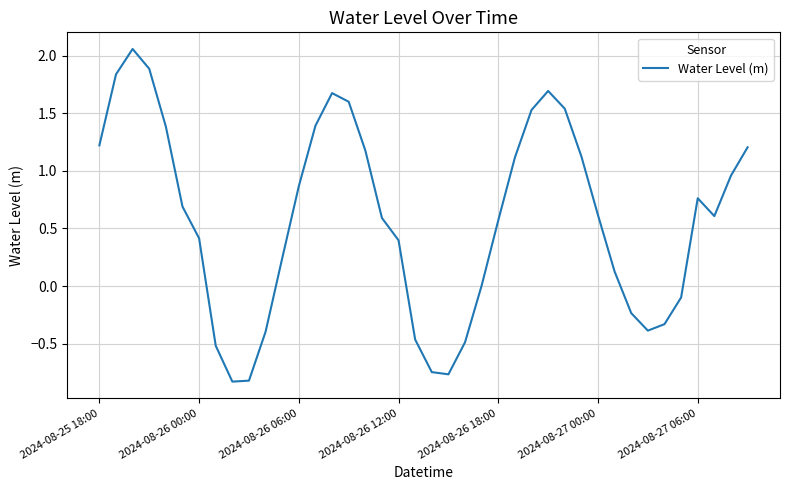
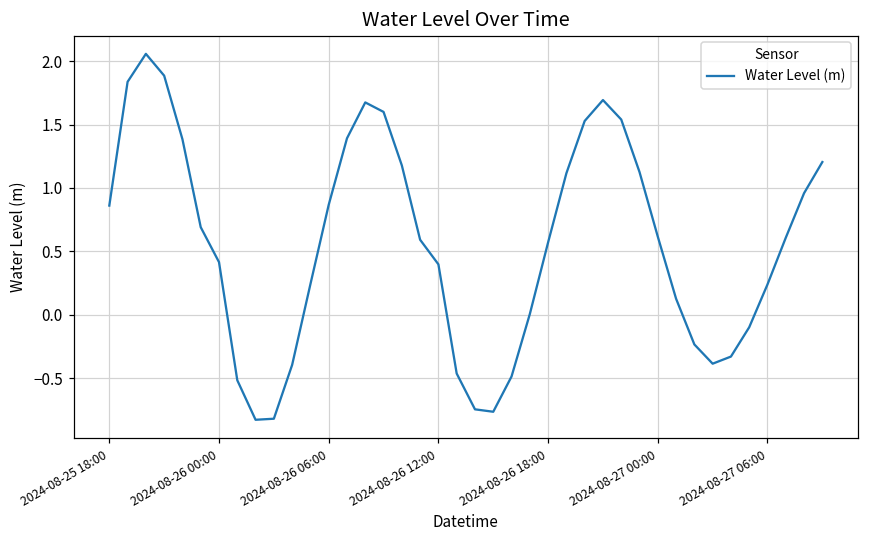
  {
-   "2024-08-25 18:00": 1.22,
+   "2024-08-25 18:00": 0.86,
    "2024-08-26 00:00": 0.41,
    "2024-08-26 06:00": 0.87,
    "2024-08-26 12:00": 0.40,
    "2024-08-26 18:00": 0.57,
    "2024-08-27 00:00": 0.62,
-   "2024-08-27 06:00": 0.76
+   "2024-08-27 06:00": 0.24
  }
